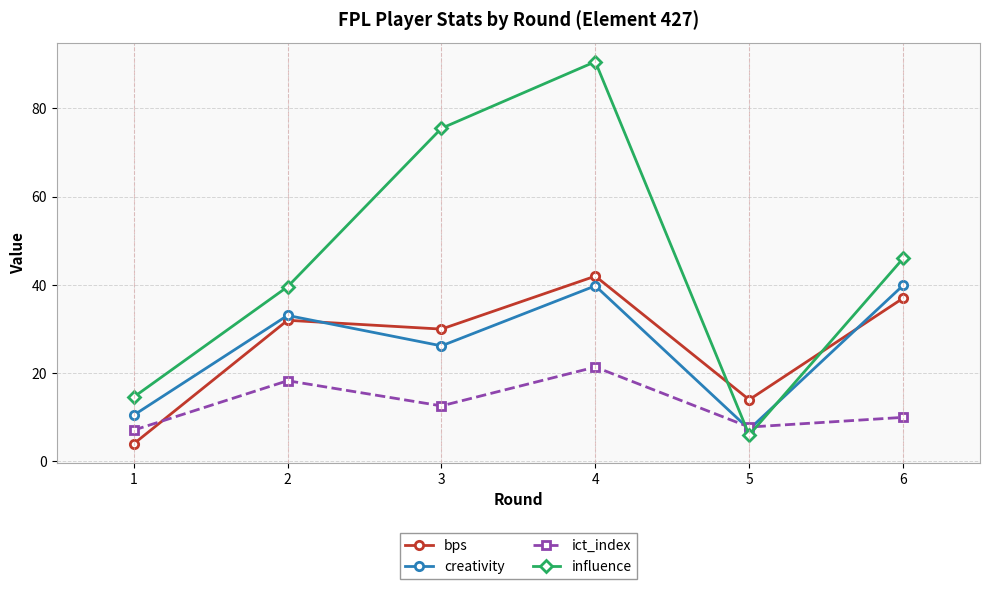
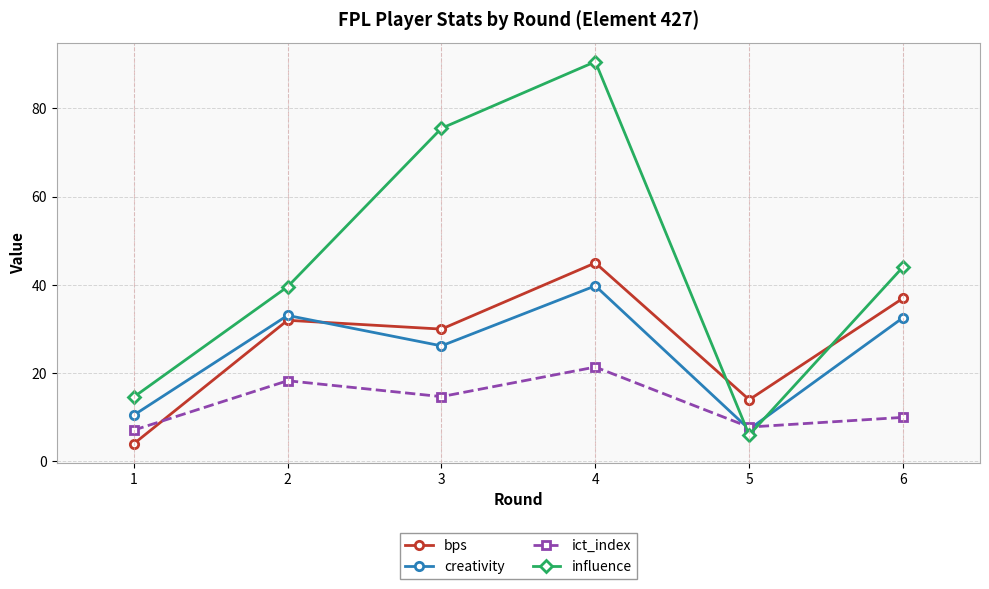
  {
    "bps": {
      "1": 4,
      "2": 32,
      "3": 30,
-     "4": 42,
+     "4": 45,
      "5": 14,
      "6": 37
    },
    "creativity": {
      "1": 11,
      "2": 33,
      "3": 26,
      "4": 40,
-     "6": 40
+     "6": 33
    },
    "ict_index": {
      "1": 7,
      "2": 18,
-     "3": 13,
+     "3": 15,
      "4": 21,
      "6": 10
    },
    "influence": {
      "1": 15,
      "2": 40,
      "3": 76,
      "4": 91,
      "5": 6,
-     "6": 46
+     "6": 44
    }
  }
